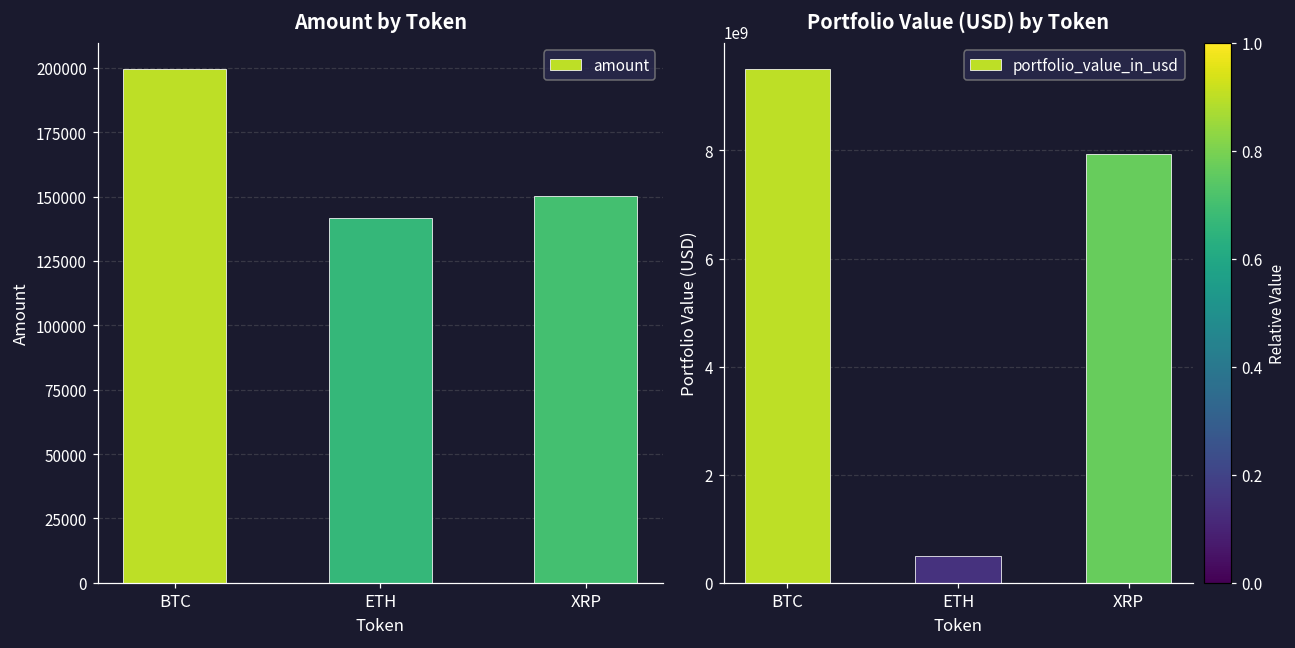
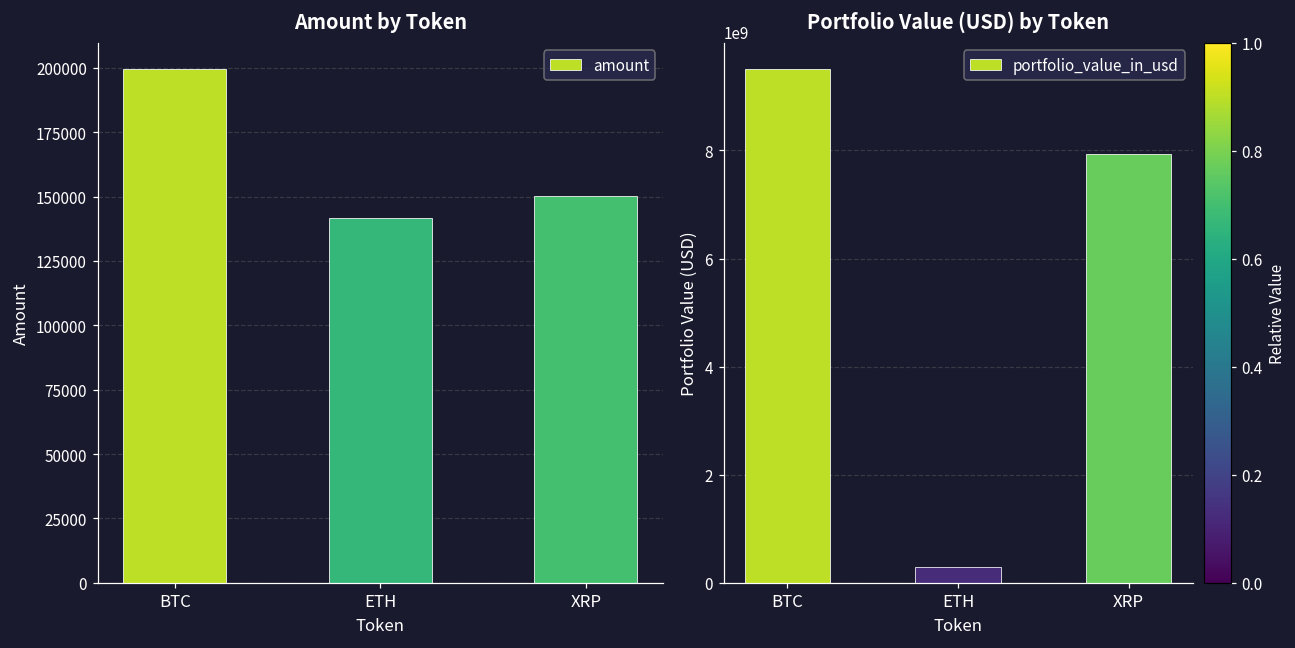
  {
    "Amount by Token": {
      "BTC": 200000,
      "ETH": 142000,
      "XRP": 150000
    },
    "Portfolio Value (USD) by Token": {
      "BTC": 9500000000,
-     "ETH": 500000000,
+     "ETH": 300000000,
      "XRP": 7900000000
    }
  }
